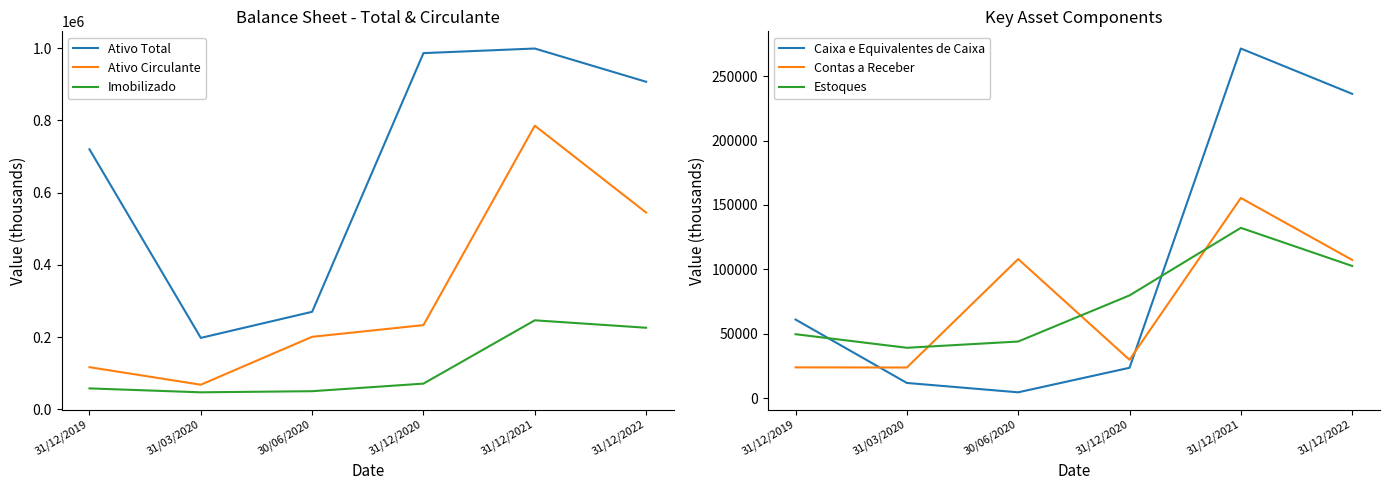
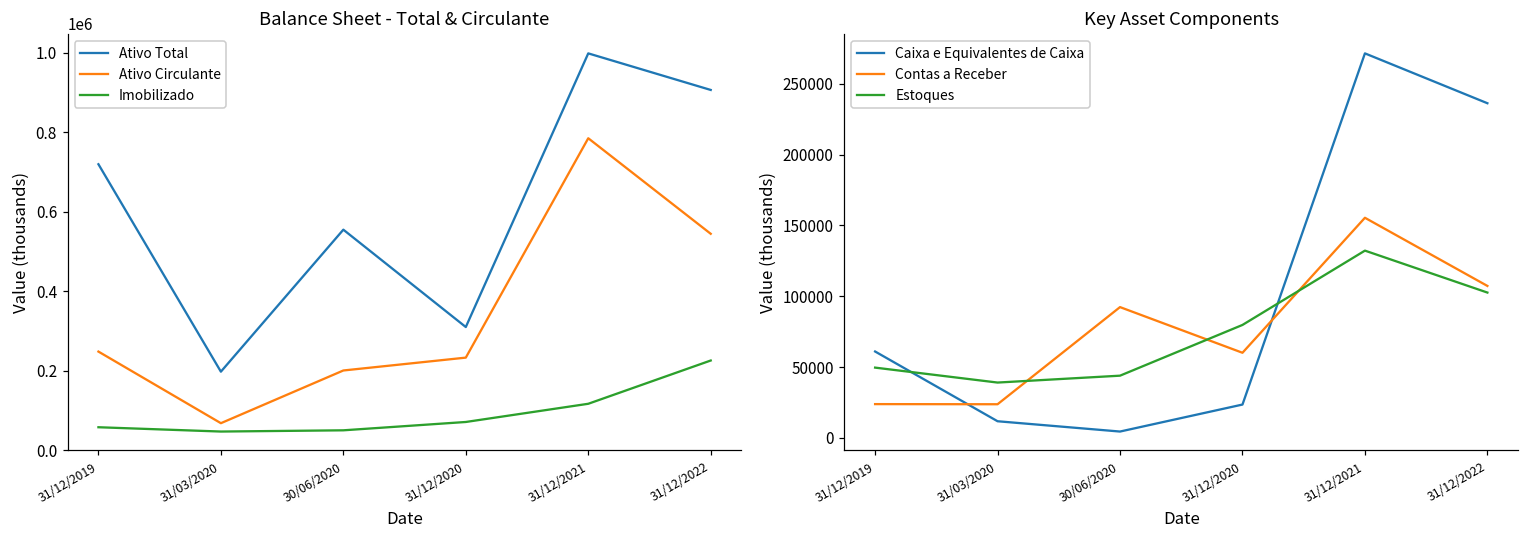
  {
    "Balance Sheet - Total & Circulante": {
      "Ativo Total": {
        "31/12/2019": 720000,
        "31/03/2020": 200000,
-       "30/06/2020": 270000,
-       "31/12/2020": 990000,
+       "30/06/2020": 560000,
+       "31/12/2020": 310000,
        "31/12/2021": 1000000,
        "31/12/2022": 910000
      },
      "Ativo Circulante": {
-       "31/12/2019": 120000,
+       "31/12/2019": 250000,
        "31/03/2020": 70000,
        "30/06/2020": 200000,
        "31/12/2020": 230000,
        "31/12/2021": 790000,
        "31/12/2022": 540000
      },
      "Imobilizado": {
        "31/12/2019": 60000,
        "31/03/2020": 50000,
        "30/06/2020": 50000,
        "31/12/2020": 70000,
-       "31/12/2021": 250000,
+       "31/12/2021": 120000,
        "31/12/2022": 230000
      }
    },
    "Key Asset Components": {
      "Caixa e Equivalentes de Caixa": {
        "31/12/2019": 61000,
        "31/03/2020": 12000,
        "30/06/2020": 4000,
        "31/12/2020": 24000,
        "31/12/2021": 272000,
        "31/12/2022": 236000
      },
      "Contas a Receber": {
        "31/12/2019": 24000,
        "31/03/2020": 24000,
-       "30/06/2020": 108000,
-       "31/12/2020": 30000,
+       "30/06/2020": 92000,
+       "31/12/2020": 60000,
        "31/12/2021": 155000,
        "31/12/2022": 107000
      },
      "Estoques": {
        "31/12/2019": 50000,
        "31/03/2020": 39000,
        "30/06/2020": 44000,
        "31/12/2020": 80000,
        "31/12/2021": 132000,
        "31/12/2022": 103000
      }
    }
  }
